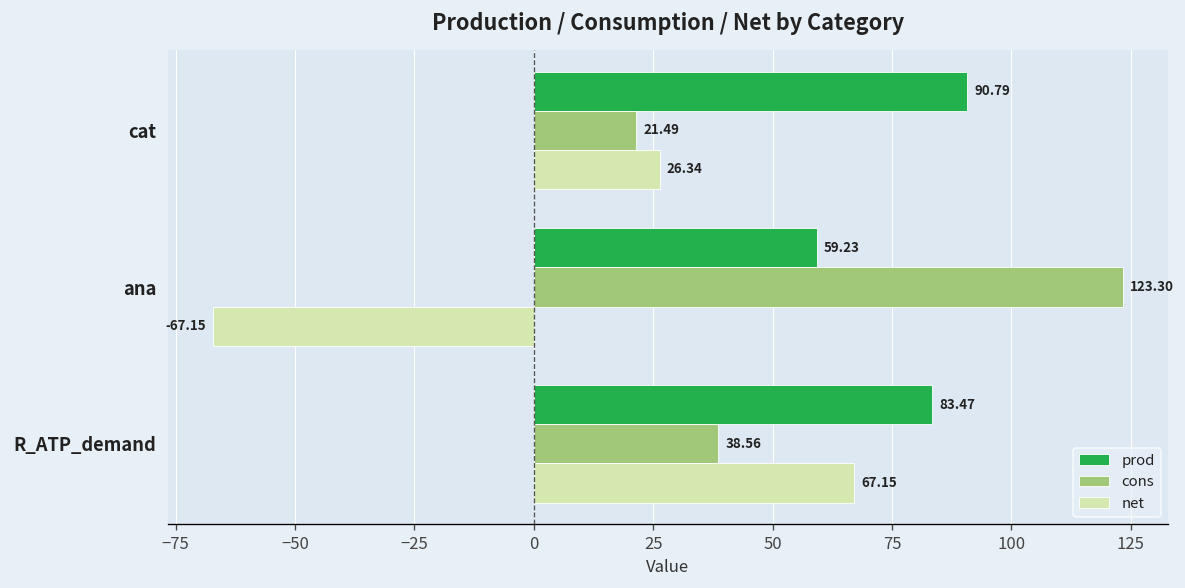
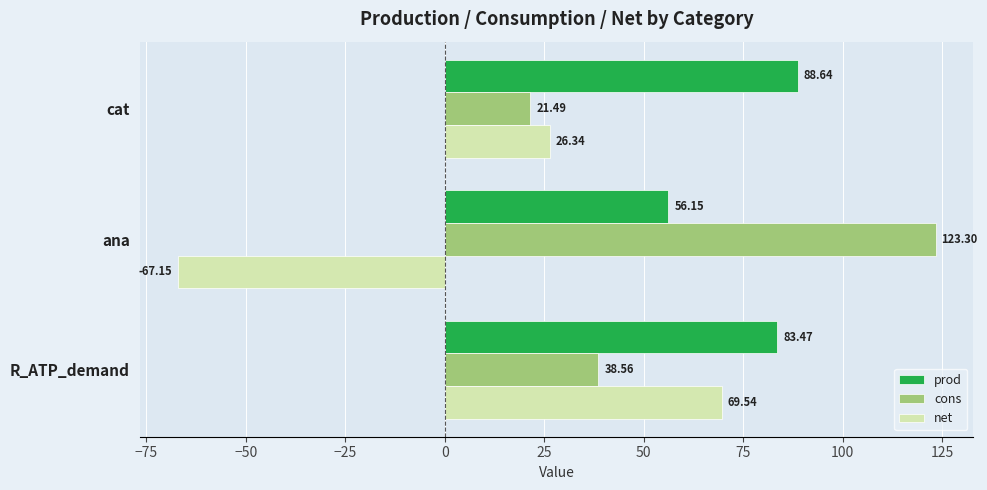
  {
    "prod": {
-     "cat": 90.79,
-     "ana": 59.23,
+     "cat": 88.64,
+     "ana": 56.15,
      "R_ATP_demand": 83.47
    },
    "cons": {
      "cat": 21.49,
      "ana": 123.30,
      "R_ATP_demand": 38.56
    },
    "net": {
      "cat": 26.34,
      "ana": -67.15,
-     "R_ATP_demand": 67.15
+     "R_ATP_demand": 69.54
    }
  }
